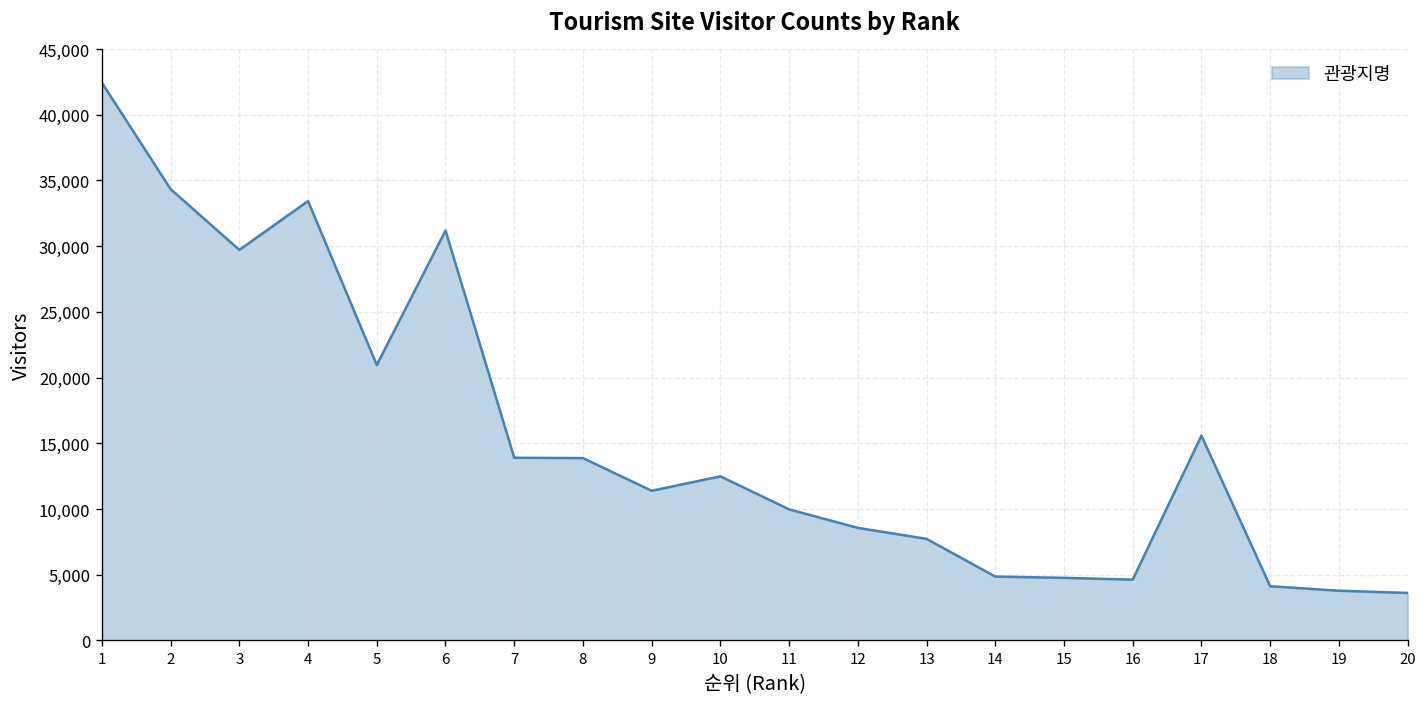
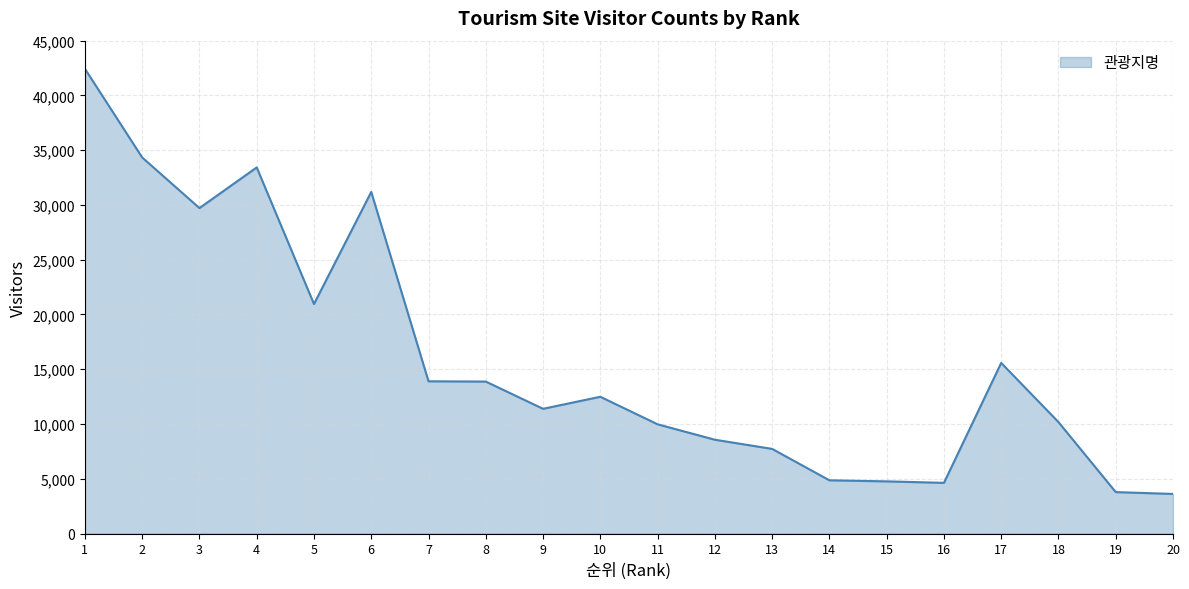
  {
    "1": "42,400",
    "2": "34,300",
    "3": "29,700",
    "4": "33,400",
    "5": "21,000",
    "6": "31,200",
    "7": "13,900",
    "8": "13,900",
    "9": "11,400",
    "10": "12,500",
    "11": "10,000",
    "12": "8,600",
    "13": "7,700",
    "14": "4,900",
    "15": "4,800",
    "16": "4,600",
    "17": "15,600",
-   "18": "4,100",
+   "18": "10,200",
    "19": "3,800",
    "20": "3,600"
  }
